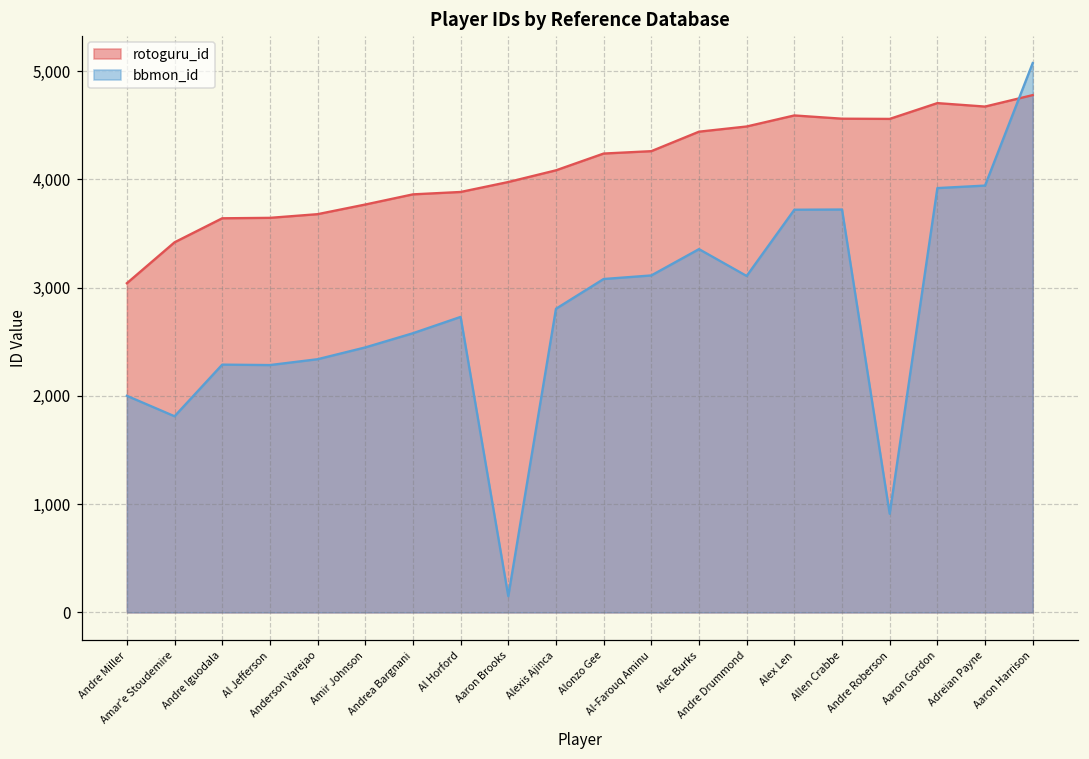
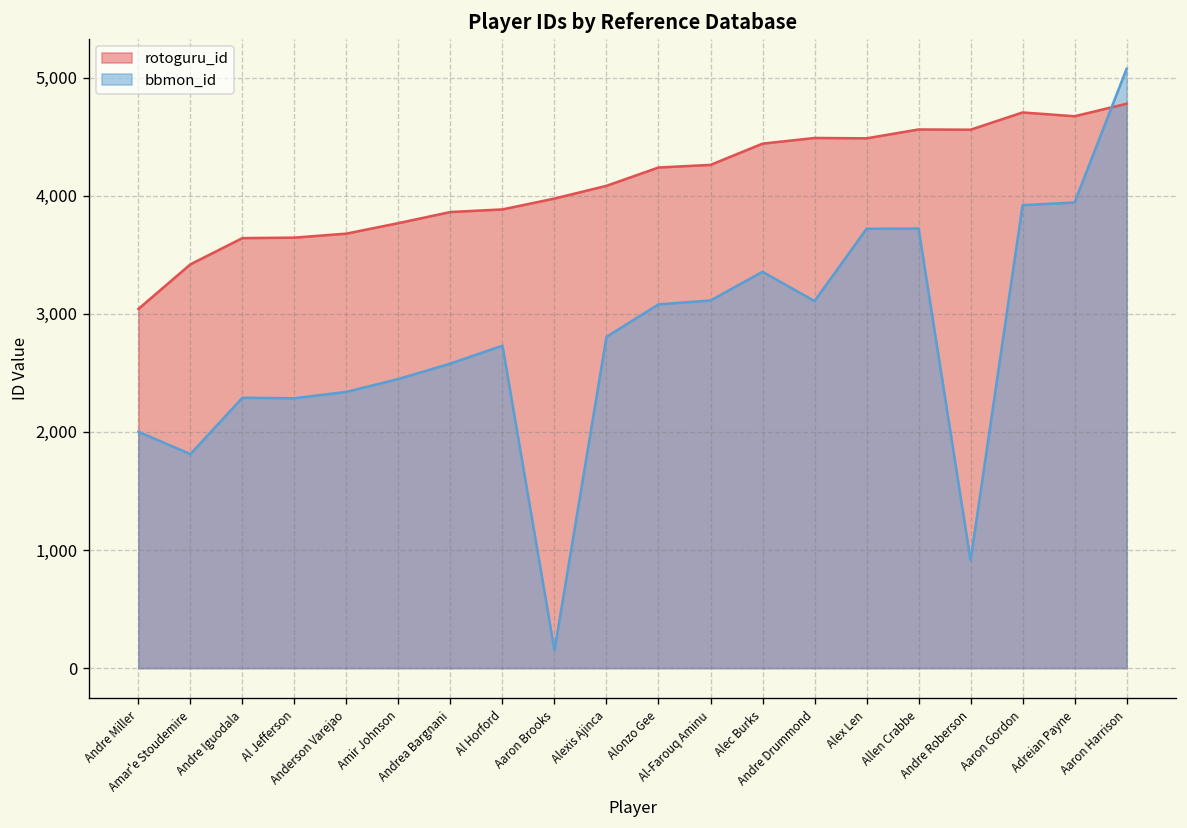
  {
    "rotoguru_id": {
      "Andre Miller": "3,000",
      "Amar'e Stoudemire": "3,400",
      "Andre Iguodala": "3,600",
      "Al Jefferson": "3,600",
      "Anderson Varejao": "3,700",
      "Amir Johnson": "3,800",
      "Andrea Bargnani": "3,900",
      "Al Horford": "3,900",
      "Aaron Brooks": "4,000",
      "Alexis Ajinca": "4,100",
      "Alonzo Gee": "4,200",
      "Al-Farouq Aminu": "4,300",
      "Alec Burks": "4,400",
      "Andre Drummond": "4,500",
-     "Alex Len": "4,600",
+     "Alex Len": "4,500",
      "Allen Crabbe": "4,600",
      "Andre Roberson": "4,600",
      "Aaron Gordon": "4,700",
      "Adreian Payne": "4,700",
      "Aaron Harrison": "4,800"
    },
    "bbmon_id": {
      "Andre Miller": "2,000",
      "Amar'e Stoudemire": "1,800",
      "Andre Iguodala": "2,300",
      "Al Jefferson": "2,300",
      "Anderson Varejao": "2,300",
      "Amir Johnson": "2,400",
      "Andrea Bargnani": "2,600",
      "Al Horford": "2,700",
      "Aaron Brooks": "200",
      "Alexis Ajinca": "2,800",
      "Alonzo Gee": "3,100",
      "Al-Farouq Aminu": "3,100",
      "Alec Burks": "3,400",
      "Andre Drummond": "3,100",
      "Alex Len": "3,700",
      "Allen Crabbe": "3,700",
      "Andre Roberson": "900",
      "Aaron Gordon": "3,900",
      "Adreian Payne": "3,900",
      "Aaron Harrison": "5,100"
    }
  }
